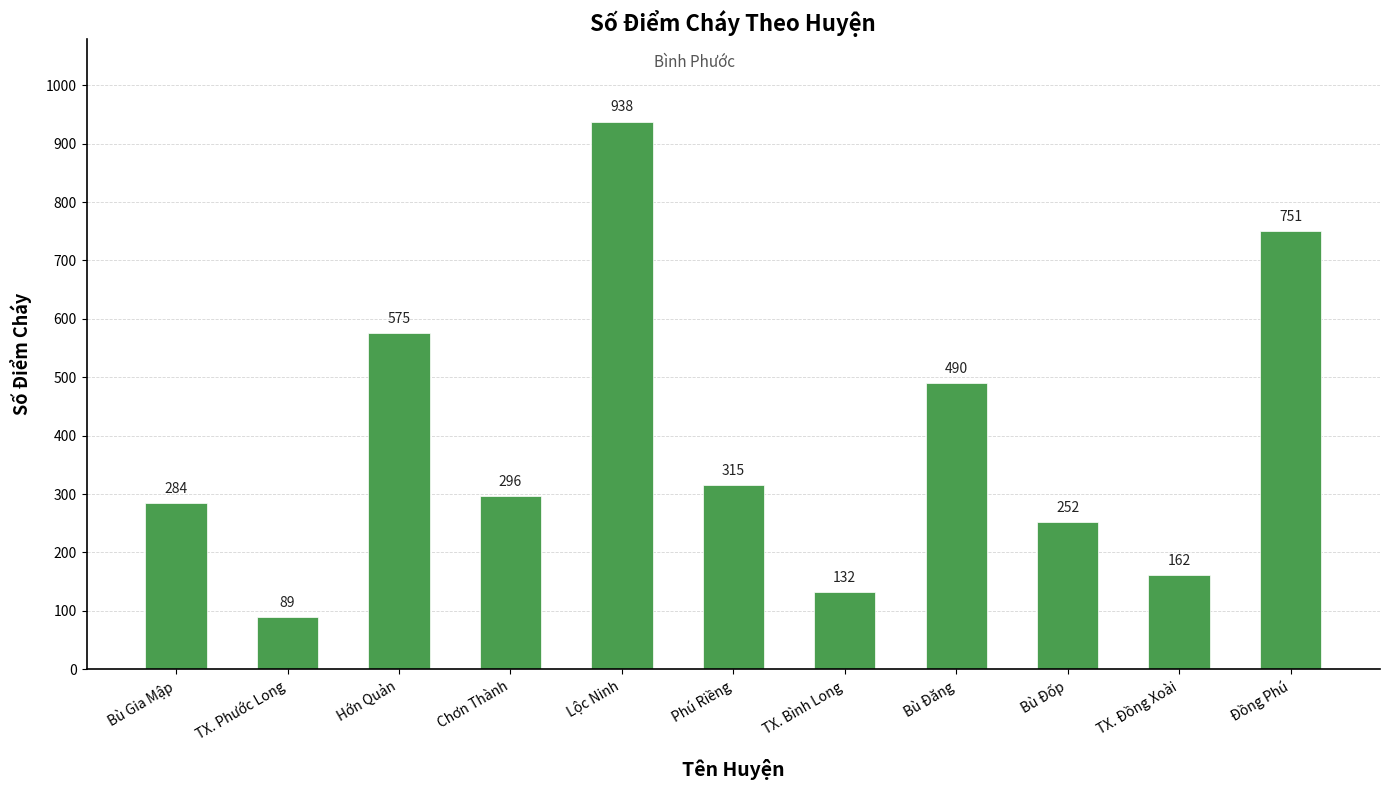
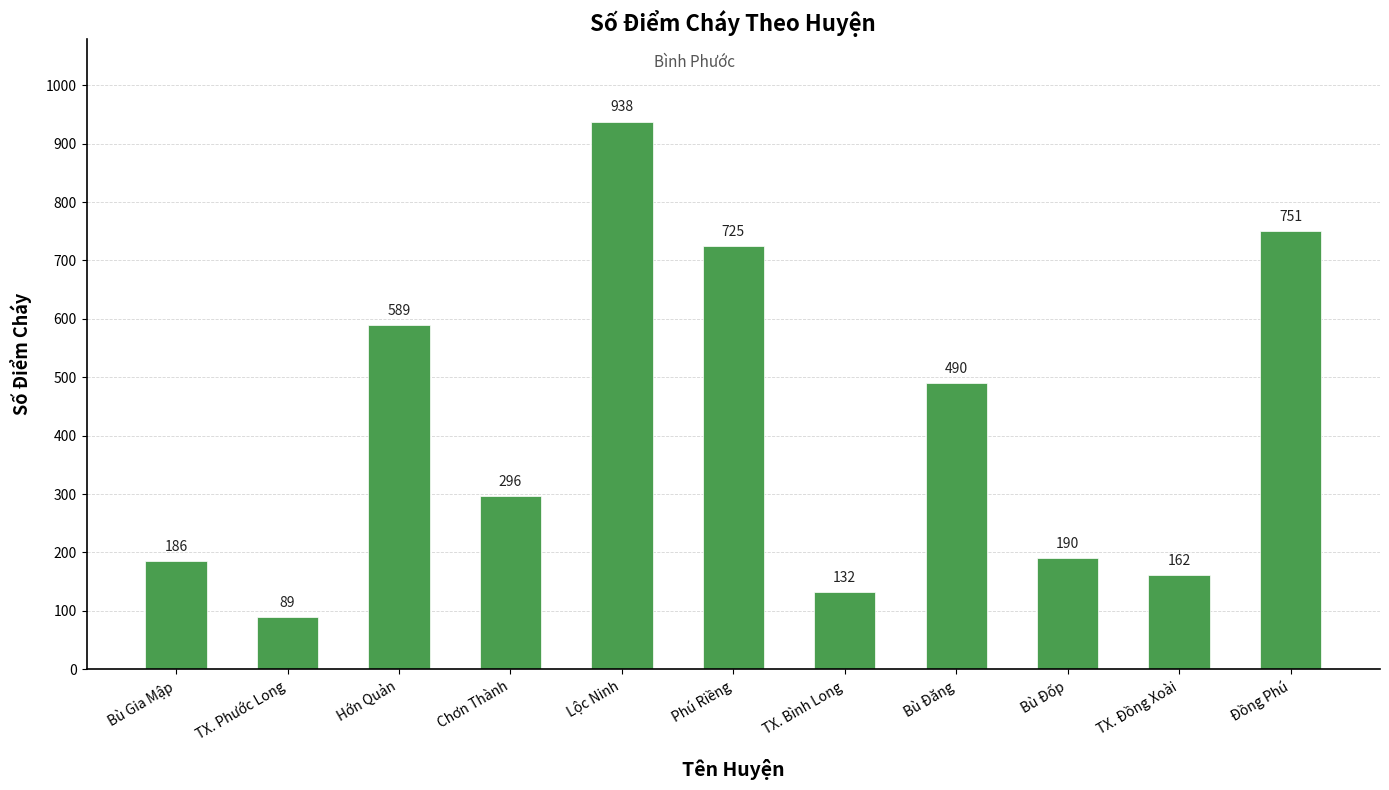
  {
-   "Bù Gia Mập": 284,
+   "Bù Gia Mập": 186,
    "TX. Phước Long": 89,
-   "Hớn Quản": 575,
+   "Hớn Quản": 589,
    "Chơn Thành": 296,
    "Lộc Ninh": 938,
-   "Phú Riềng": 315,
+   "Phú Riềng": 725,
    "TX. Bình Long": 132,
    "Bù Đăng": 490,
-   "Bù Đốp": 252,
+   "Bù Đốp": 190,
    "TX. Đồng Xoài": 162,
    "Đồng Phú": 751
  }
